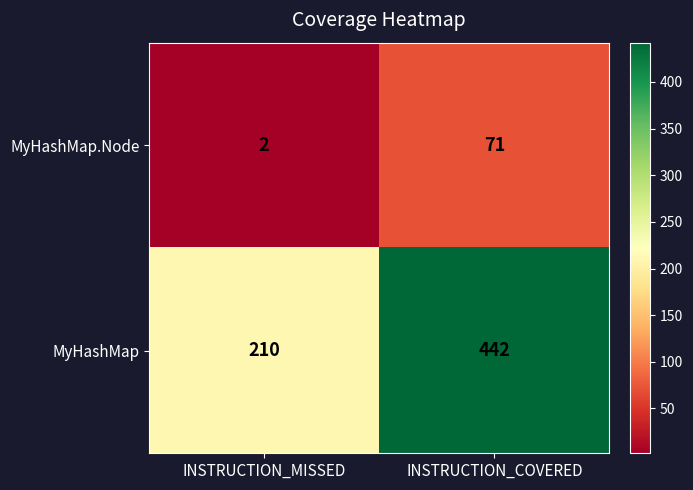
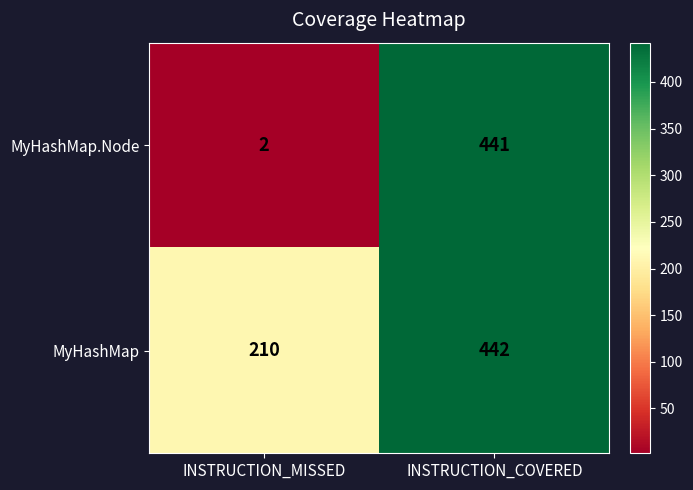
  {
    "MyHashMap.Node": {
      "INSTRUCTION_MISSED": 2,
-     "INSTRUCTION_COVERED": 71
+     "INSTRUCTION_COVERED": 441
    },
    "MyHashMap": {
      "INSTRUCTION_MISSED": 210,
      "INSTRUCTION_COVERED": 442
    }
  }
